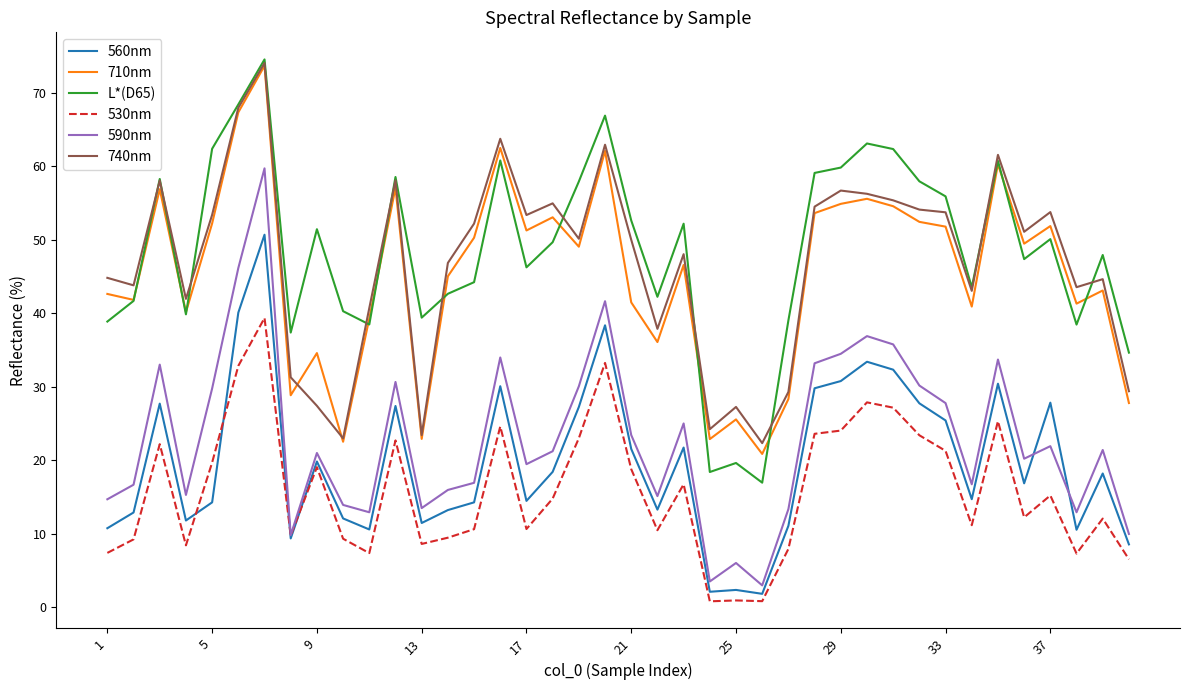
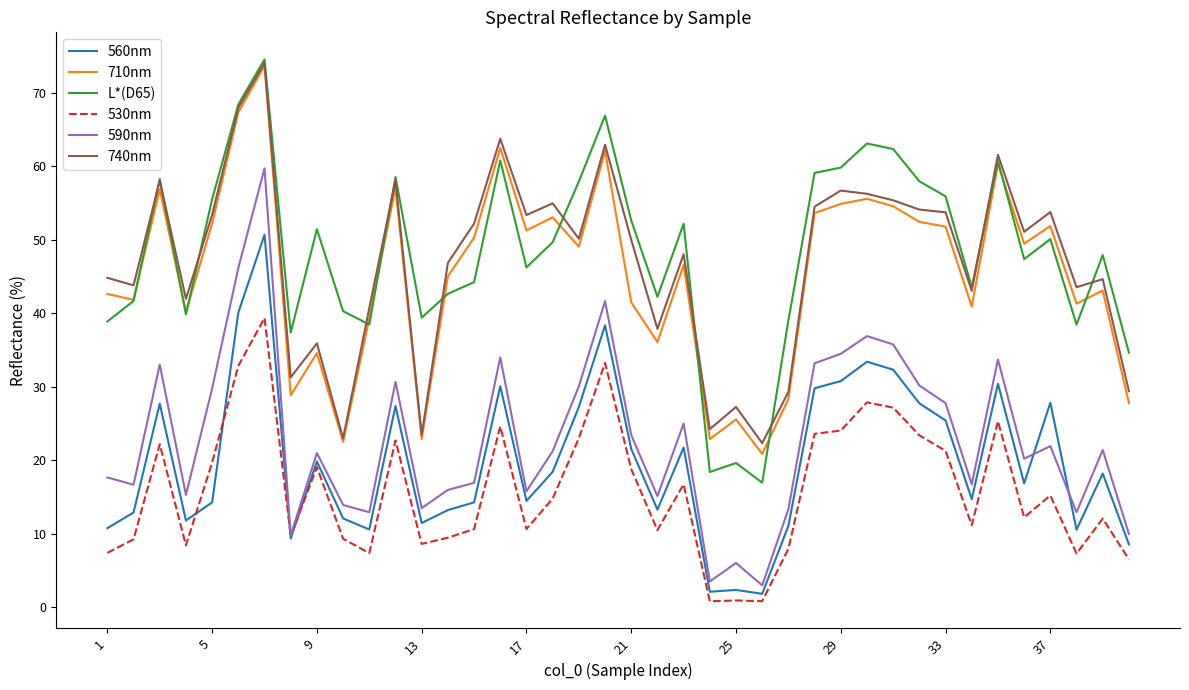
  {
    "560nm": {
      "1": 11,
      "5": 14,
      "9": 20,
      "13": 11,
      "17": 14,
      "21": 22,
      "25": 2,
      "29": 31,
      "33": 25,
      "37": 28
    },
    "710nm": {
      "1": 43,
      "5": 52,
      "9": 35,
      "13": 23,
      "17": 51,
      "21": 41,
      "25": 26,
      "29": 55,
      "33": 52,
      "37": 52
    },
    "L*(D65)": {
      "1": 39,
-     "5": 62,
+     "5": 56,
      "9": 51,
      "13": 39,
      "17": 46,
      "21": 53,
      "25": 20,
      "29": 60,
      "33": 56,
      "37": 50
    },
    "530nm": {
      "1": 7,
      "5": 20,
      "9": 19,
      "13": 9,
      "17": 11,
      "21": 19,
      "25": 1,
      "29": 24,
      "33": 21,
      "37": 15
    },
    "590nm": {
-     "1": 15,
+     "1": 18,
      "5": 30,
      "9": 21,
      "13": 13,
-     "17": 19,
+     "17": 16,
      "21": 23,
      "25": 6,
      "29": 34,
      "33": 28,
      "37": 22
    },
    "740nm": {
      "1": 45,
      "5": 53,
-     "9": 27,
+     "9": 36,
      "13": 23,
      "17": 53,
      "21": 50,
      "25": 27,
      "29": 57,
      "33": 54,
      "37": 54
    }
  }
